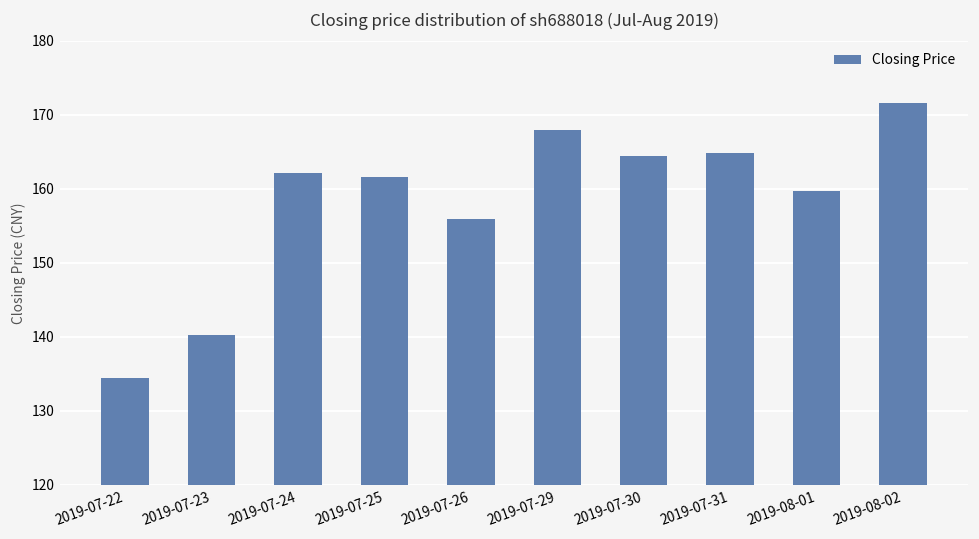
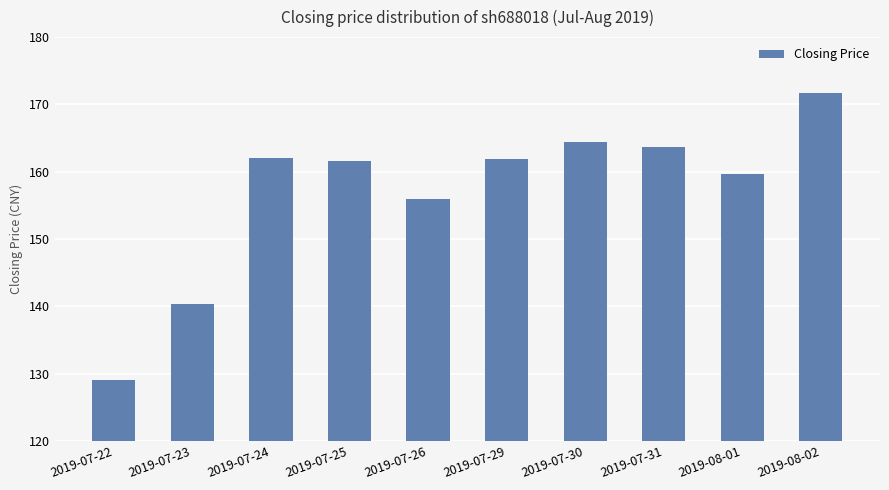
  {
-   "2019-07-22": 134,
+   "2019-07-22": 129,
    "2019-07-23": 140,
    "2019-07-24": 162,
    "2019-07-25": 162,
    "2019-07-26": 156,
-   "2019-07-29": 168,
+   "2019-07-29": 162,
    "2019-07-30": 164,
-   "2019-07-31": 165,
+   "2019-07-31": 164,
    "2019-08-01": 160,
    "2019-08-02": 172
  }
